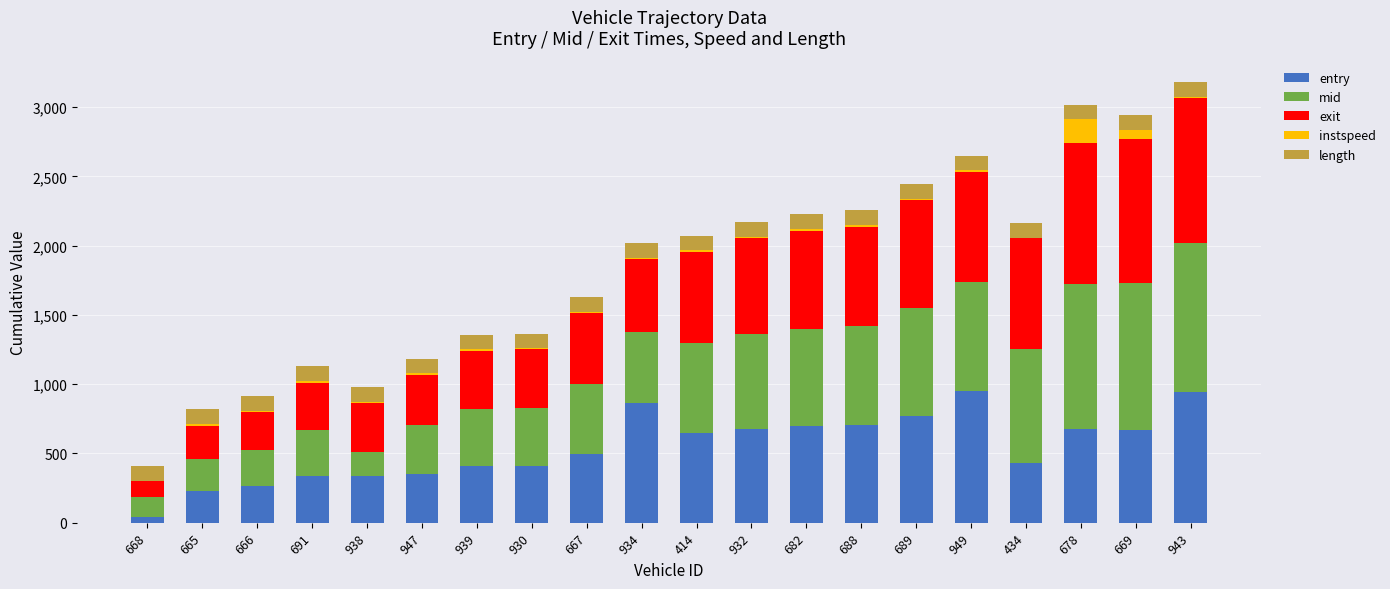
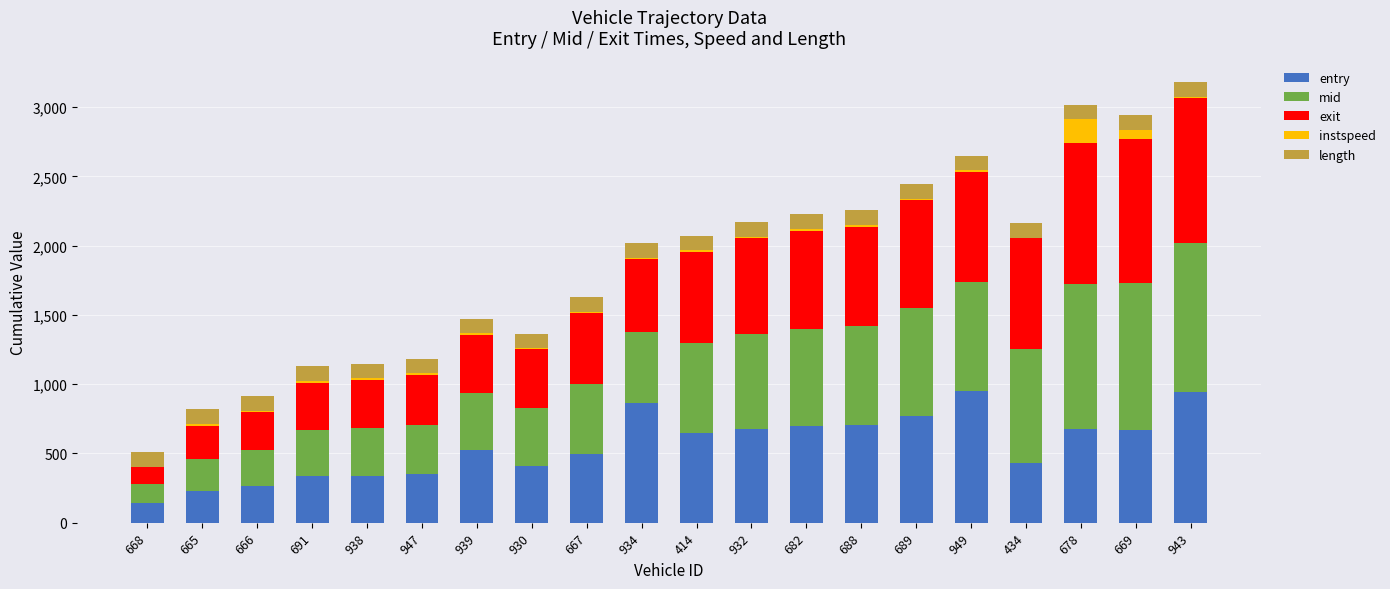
  {
    "entry": {
-     "668": "40",
+     "668": "140",
      "665": "230",
      "666": "260",
      "691": "330",
      "938": "340",
      "947": "350",
-     "939": "410",
+     "939": "520",
      "930": "410",
      "667": "500",
      "934": "860",
      "414": "650",
      "932": "680",
      "682": "700",
      "688": "710",
      "689": "770",
      "949": "950",
      "434": "430",
      "678": "680",
      "669": "670",
      "943": "940"
    },
    "mid": {
      "668": "140",
      "665": "230",
      "666": "270",
      "691": "340",
-     "938": "170",
+     "938": "340",
      "947": "350",
      "939": "410",
      "930": "420",
      "667": "500",
      "934": "520",
      "414": "650",
      "932": "690",
      "682": "700",
      "688": "710",
      "689": "780",
      "949": "790",
      "434": "820",
      "678": "1,050",
      "669": "1,060",
      "943": "1,070"
    },
    "exit": {
      "668": "120",
      "665": "240",
      "666": "270",
      "691": "340",
      "938": "350",
      "947": "360",
      "939": "420",
      "930": "420",
      "667": "510",
      "934": "520",
      "414": "650",
      "932": "690",
      "682": "710",
      "688": "720",
      "689": "780",
      "949": "790",
      "434": "800",
      "678": "1,020",
      "669": "1,040",
      "943": "1,050"
    },
    "instspeed": {
      "678": "170",
      "669": "70"
    },
    "length": {
      "668": "100",
      "665": "100",
      "666": "100",
      "691": "100",
      "938": "100",
      "947": "100",
      "939": "100",
      "930": "100",
      "667": "100",
      "934": "100",
      "414": "100",
      "932": "100",
      "682": "100",
      "688": "100",
      "689": "100",
      "949": "100",
      "434": "100",
      "678": "100",
      "669": "100",
      "943": "100"
    }
  }
